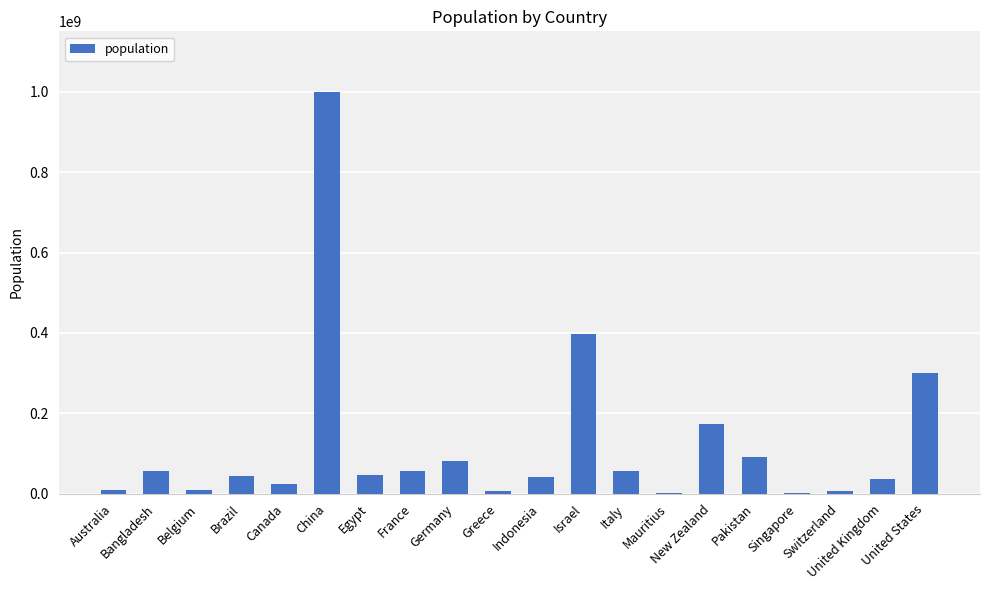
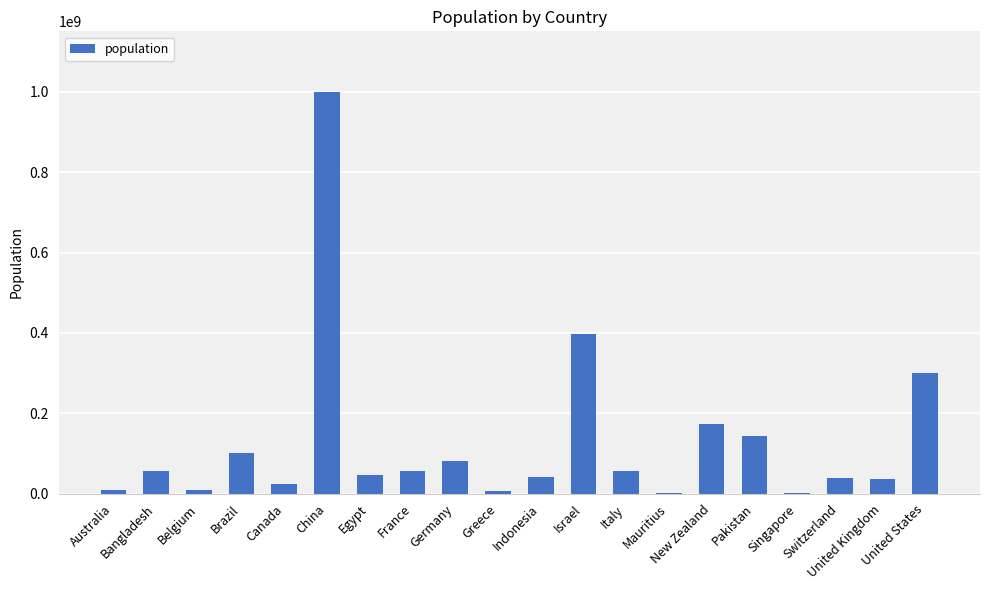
  {
    "Australia": 10000000,
    "Bangladesh": 60000000,
    "Belgium": 10000000,
-   "Brazil": 40000000,
+   "Brazil": 100000000,
    "Canada": 30000000,
    "China": 1000000000,
    "Egypt": 50000000,
    "France": 60000000,
    "Germany": 80000000,
    "Greece": 10000000,
    "Indonesia": 40000000,
    "Israel": 400000000,
    "Italy": 60000000,
    "New Zealand": 170000000,
-   "Pakistan": 90000000,
-   "Switzerland": 10000000,
+   "Pakistan": 140000000,
+   "Switzerland": 40000000,
    "United Kingdom": 40000000,
    "United States": 300000000
  }
